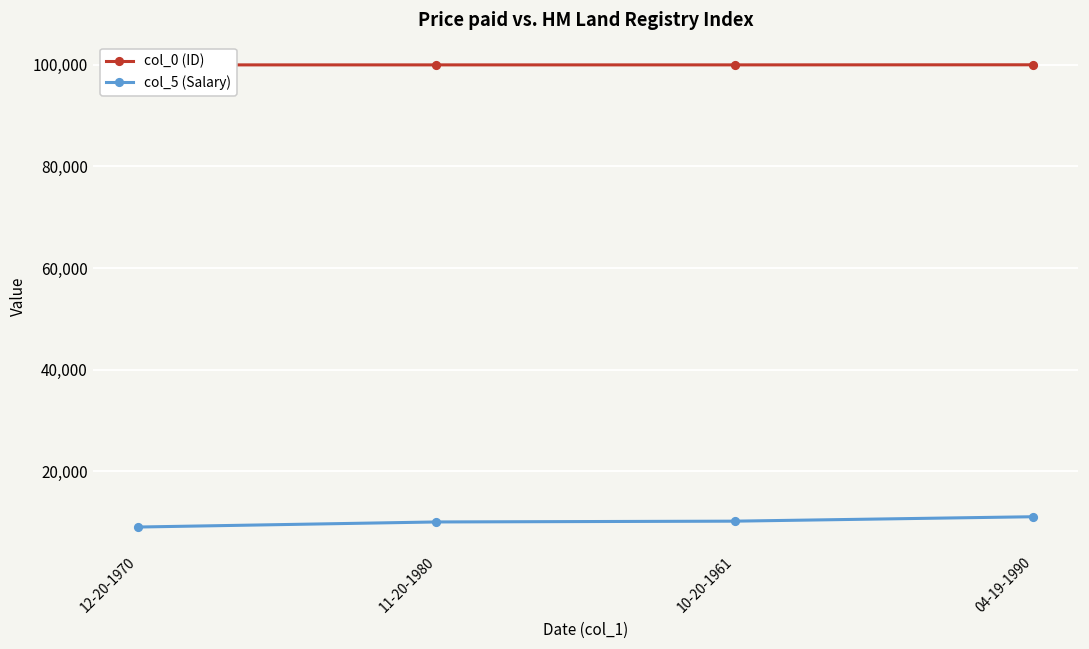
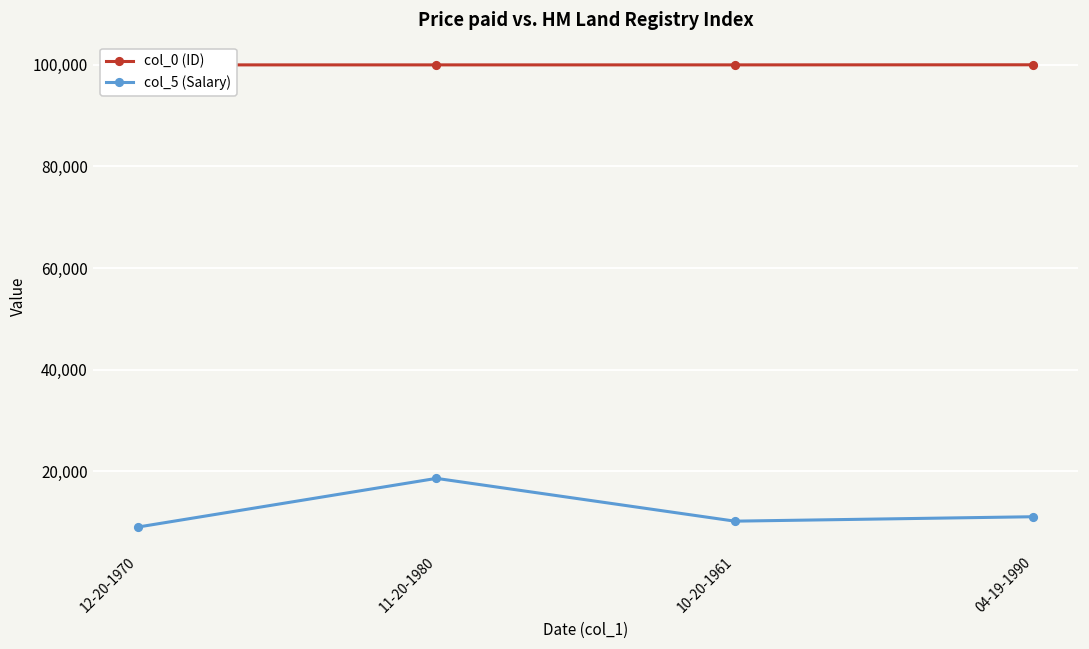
  {
    "col_0 (ID)": {
      "11-20-1980": "100,000",
      "10-20-1961": "100,000",
      "04-19-1990": "100,000"
    },
    "col_5 (Salary)": {
      "12-20-1970": "9,000",
-     "11-20-1980": "10,000",
+     "11-20-1980": "19,000",
      "10-20-1961": "10,000",
      "04-19-1990": "11,000"
    }
  }
